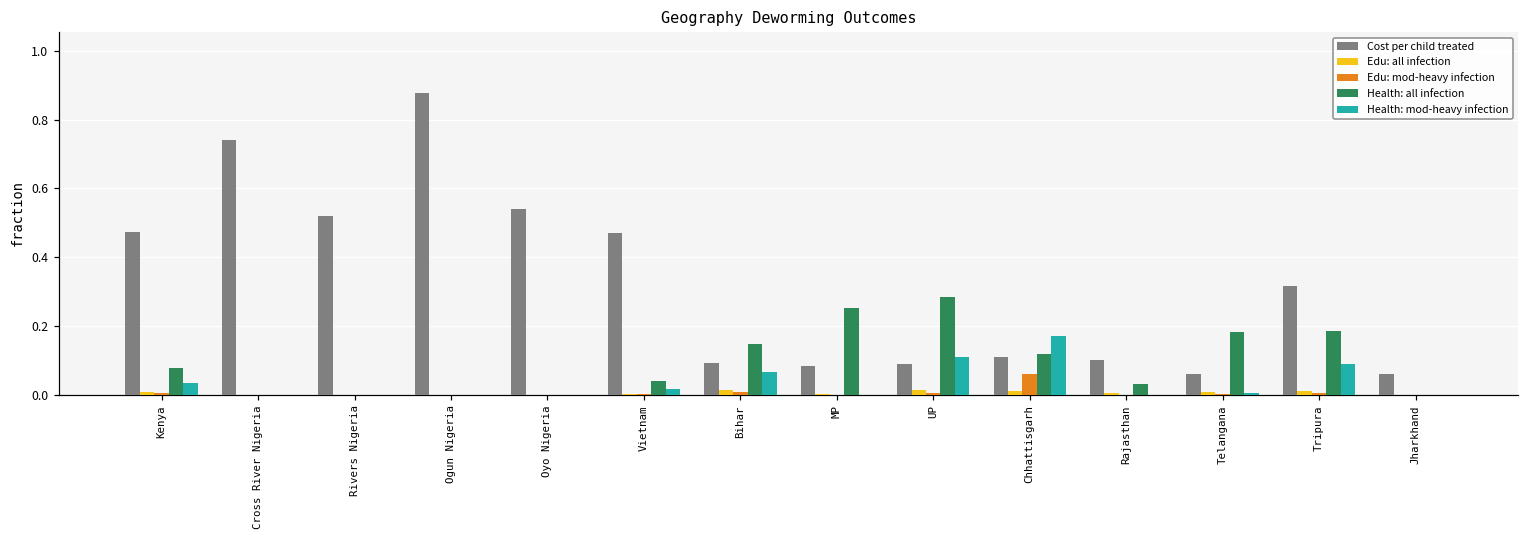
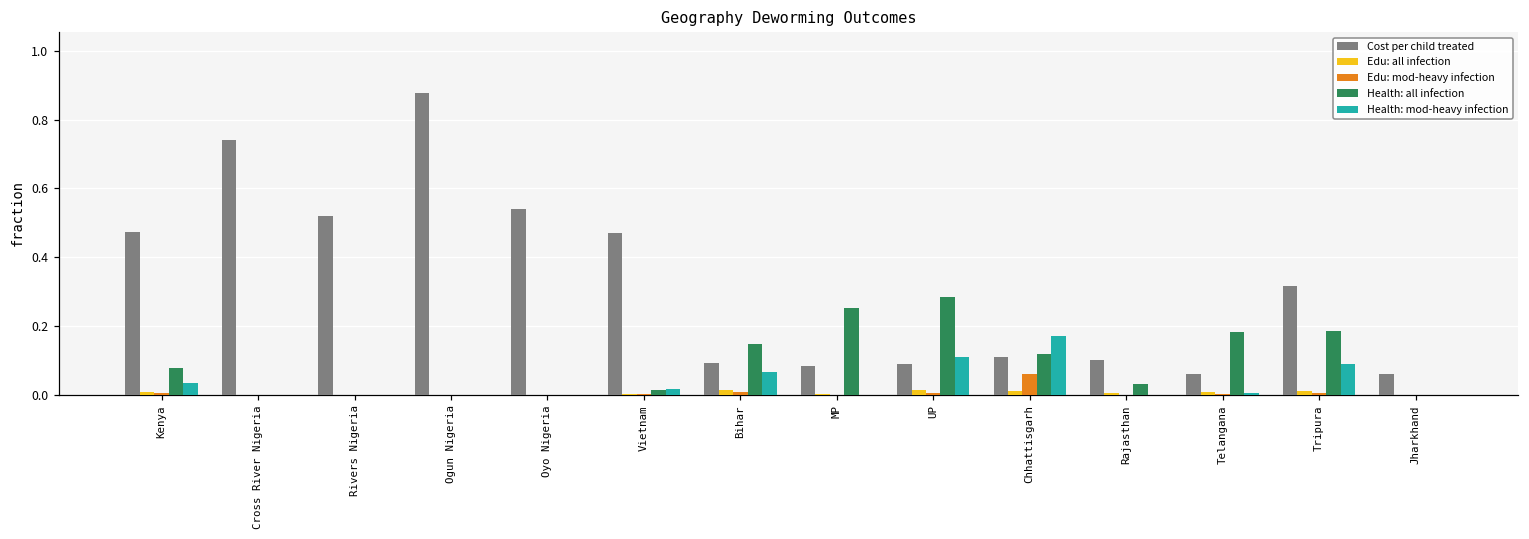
  {
    "Cost per child treated": {
      "Kenya": 0.47,
      "Cross River Nigeria": 0.74,
      "Rivers Nigeria": 0.52,
      "Ogun Nigeria": 0.88,
      "Oyo Nigeria": 0.54,
      "Vietnam": 0.47,
      "Bihar": 0.09,
      "MP": 0.08,
      "UP": 0.09,
      "Chhattisgarh": 0.11,
      "Rajasthan": 0.10,
      "Telangana": 0.06,
      "Tripura": 0.31,
      "Jharkhand": 0.06
    },
    "Edu: all infection": {
      "Cross River Nigeria": 0.00,
      "Rivers Nigeria": 0.00,
      "Ogun Nigeria": 0.00,
      "Oyo Nigeria": 0.00,
      "Bihar": 0.01,
      "UP": 0.01,
      "Chhattisgarh": 0.01,
      "Telangana": 0.01,
      "Tripura": 0.01,
      "Jharkhand": 0.00
    },
    "Edu: mod-heavy infection": {
      "Cross River Nigeria": 0.00,
      "Rivers Nigeria": 0.00,
      "Ogun Nigeria": 0.00,
      "Oyo Nigeria": 0.00,
      "Chhattisgarh": 0.06,
      "Rajasthan": 0.00,
      "Jharkhand": 0.00
    },
    "Health: all infection": {
      "Kenya": 0.08,
      "Cross River Nigeria": 0.00,
      "Rivers Nigeria": 0.00,
      "Ogun Nigeria": 0.00,
      "Oyo Nigeria": 0.00,
-     "Vietnam": 0.04,
+     "Vietnam": 0.01,
      "Bihar": 0.15,
      "MP": 0.25,
      "UP": 0.28,
      "Chhattisgarh": 0.12,
      "Rajasthan": 0.03,
      "Telangana": 0.18,
      "Tripura": 0.18,
      "Jharkhand": 0.00
    },
    "Health: mod-heavy infection": {
      "Kenya": 0.03,
      "Cross River Nigeria": 0.00,
      "Rivers Nigeria": 0.00,
      "Ogun Nigeria": 0.00,
      "Oyo Nigeria": 0.00,
      "Vietnam": 0.02,
      "Bihar": 0.06,
      "UP": 0.11,
      "Chhattisgarh": 0.17,
      "Rajasthan": 0.00,
      "Tripura": 0.09,
      "Jharkhand": 0.00
    }
  }
